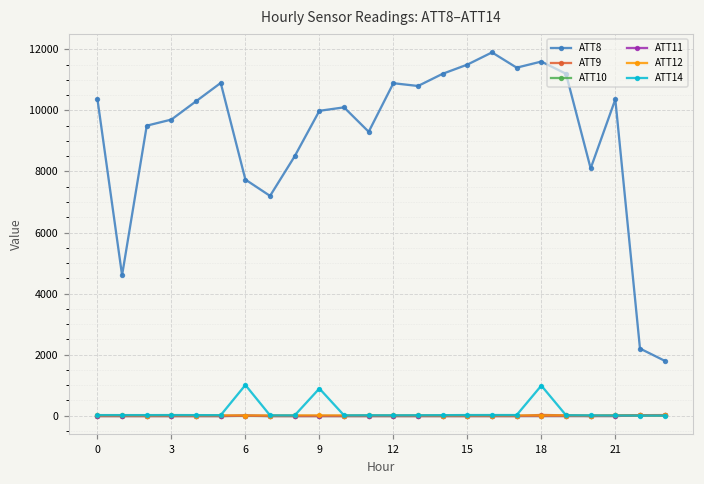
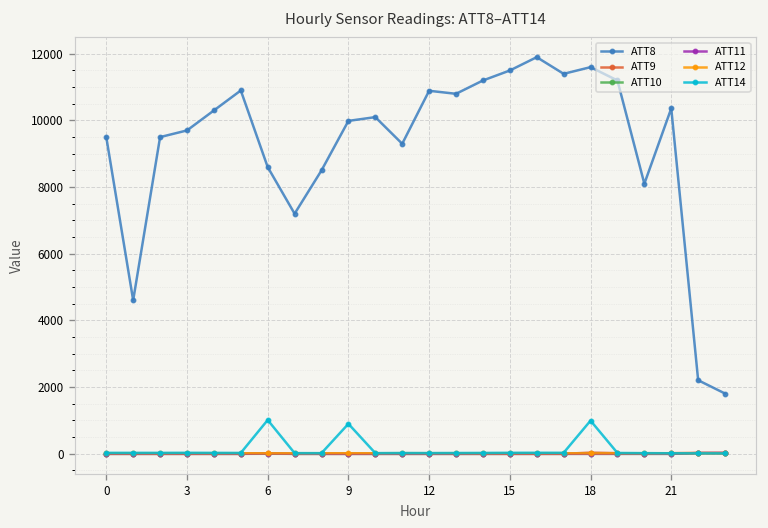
  {
    "ATT8": {
-     "0": 10400,
+     "0": 9500,
      "3": 9700,
-     "6": 7700,
+     "6": 8600,
      "9": 10000,
      "12": 10900,
      "15": 11500,
      "18": 11600,
      "21": 10400
    },
    "ATT14": {
      "6": 1000,
      "9": 900,
      "18": 1000
    }
  }
